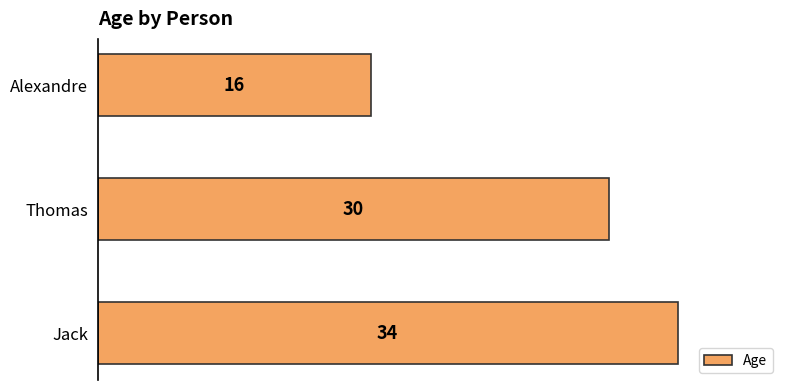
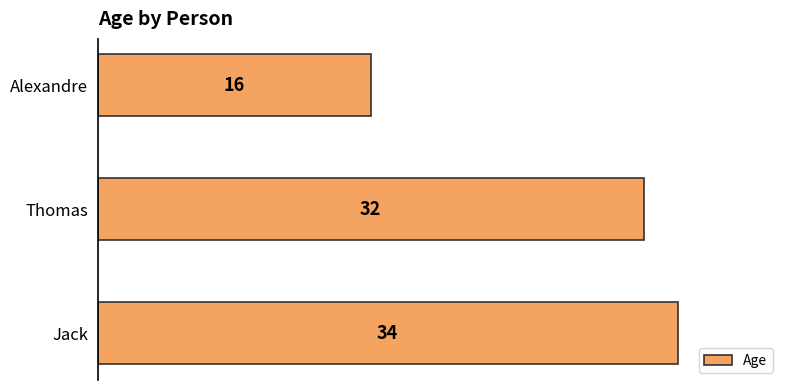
  {
    "Alexandre": 16,
-   "Thomas": 30,
+   "Thomas": 32,
    "Jack": 34
  }
